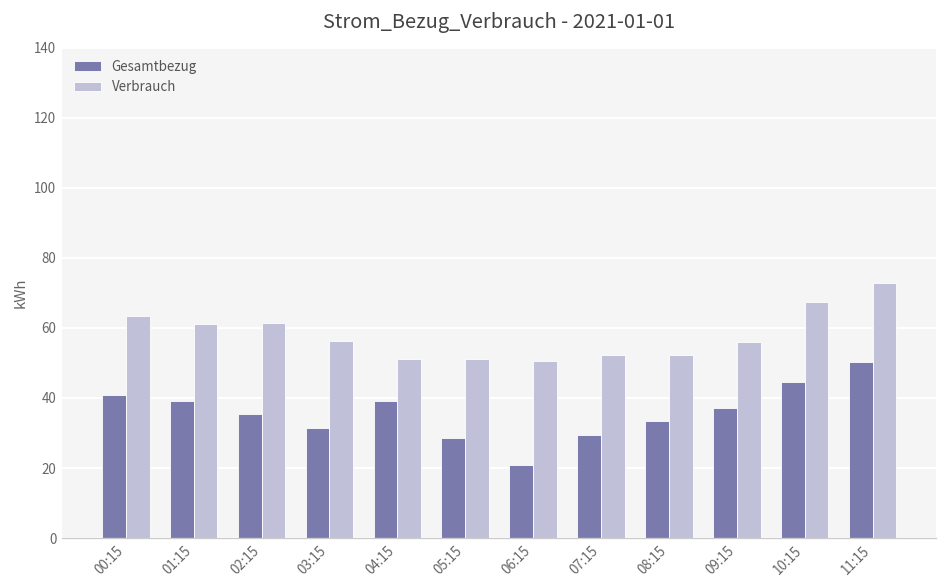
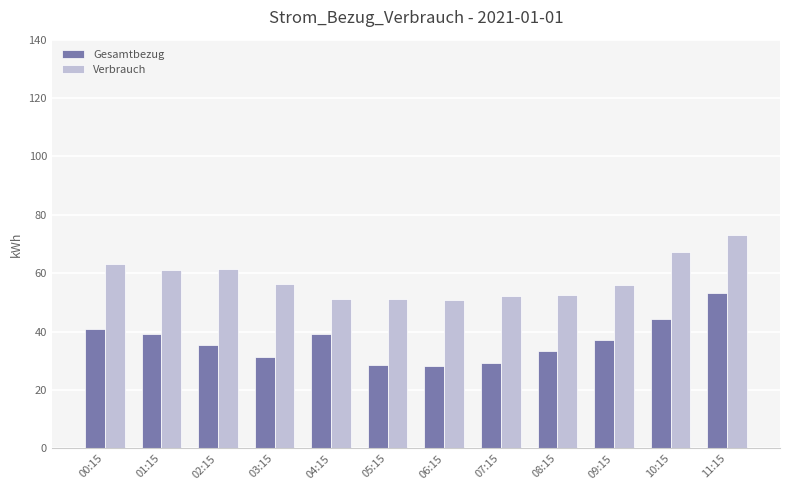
  {
    "Gesamtbezug": {
      "00:15": 41,
      "01:15": 39,
      "02:15": 35,
      "03:15": 31,
      "04:15": 39,
      "05:15": 29,
-     "06:15": 21,
+     "06:15": 28,
      "07:15": 29,
      "08:15": 34,
      "09:15": 37,
      "10:15": 44,
-     "11:15": 50
+     "11:15": 53
    },
    "Verbrauch": {
      "00:15": 63,
      "01:15": 61,
      "02:15": 61,
      "03:15": 56,
      "04:15": 51,
      "05:15": 51,
      "06:15": 51,
      "07:15": 52,
      "08:15": 52,
      "09:15": 56,
      "10:15": 67,
      "11:15": 73
    }
  }
